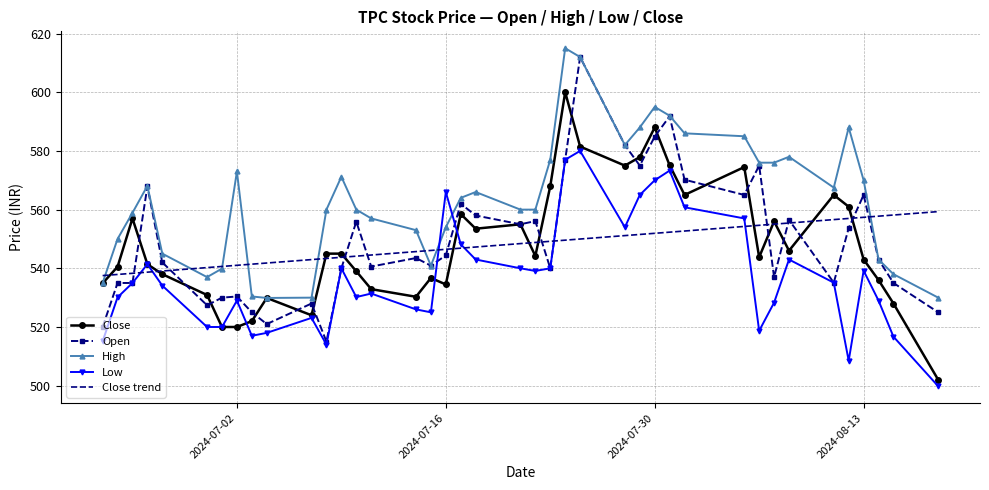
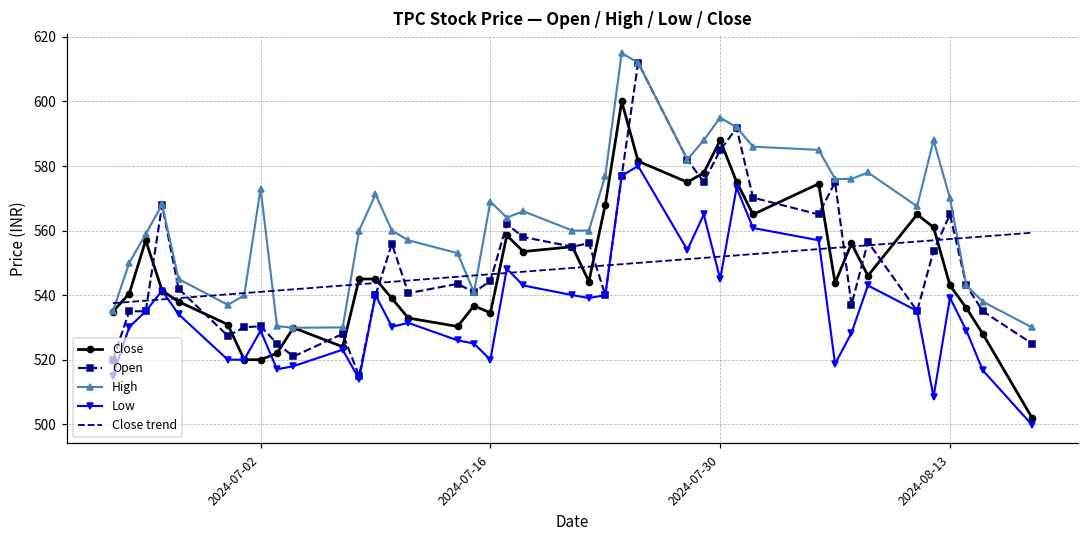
  {
    "Close": {
      "2024-07-02": 520,
      "2024-07-16": 535,
      "2024-07-30": 588,
      "2024-08-13": 543
    },
    "High": {
      "2024-07-02": 573,
-     "2024-07-16": 554,
+     "2024-07-16": 569,
      "2024-07-30": 595,
      "2024-08-13": 570
    },
    "Low": {
      "2024-07-02": 529,
-     "2024-07-16": 566,
-     "2024-07-30": 570,
+     "2024-07-16": 520,
+     "2024-07-30": 545,
      "2024-08-13": 539
    }
  }
